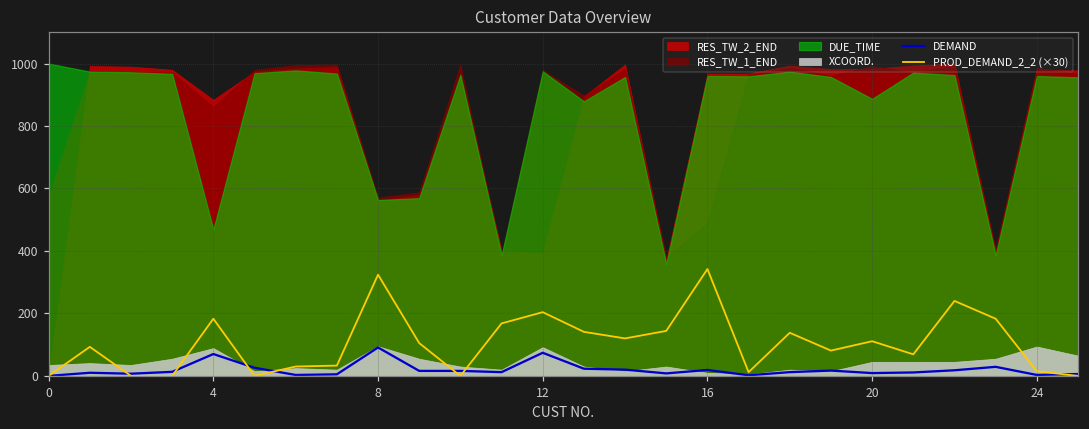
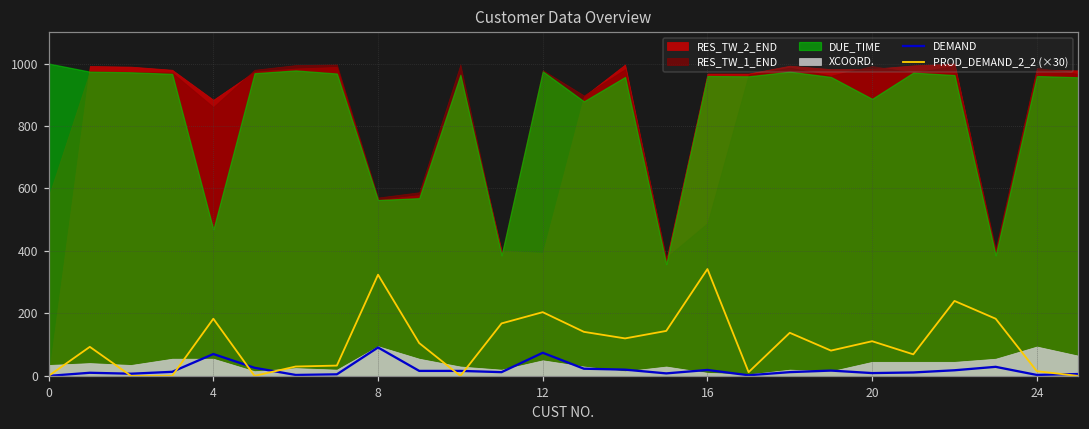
  {
    "DEMAND": {
      "4": 70,
      "12": 70,
      "16": 20,
      "20": 10,
      "24": 0
    },
    "RES_TW_2_END": {
      "4": 880,
      "12": 390
    },
    "RES_TW_1_END": {
      "0": 580,
      "4": 860,
      "16": 490
    },
    "PROD_DEMAND_2_2 (×30)": {
      "4": 180,
      "8": 320,
      "12": 200,
      "16": 340,
      "20": 110,
      "24": 20
    },
    "DUE_TIME": {
      "0": 1000,
      "4": 470,
      "20": 890,
      "24": 960
    },
    "XCOORD.": {
      "0": 40,
-     "4": 90,
-     "12": 90,
+     "4": 60,
+     "12": 50,
      "16": 10,
      "20": 50,
      "24": 90
    }
  }
